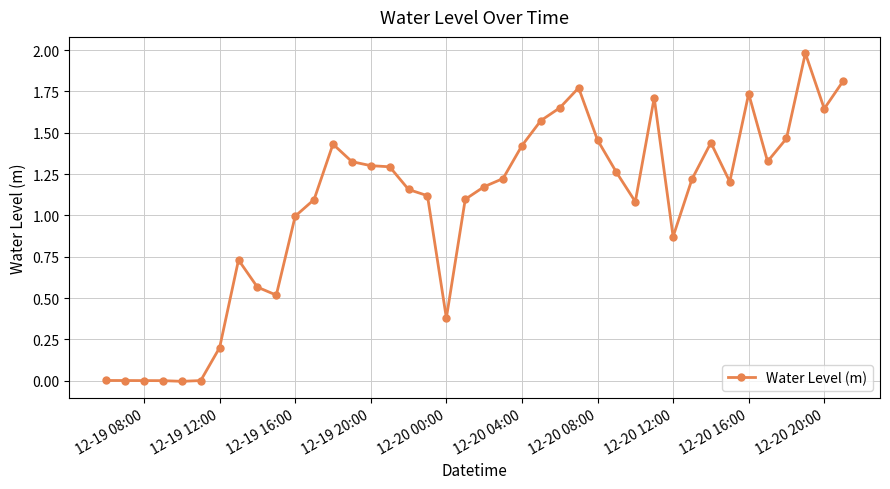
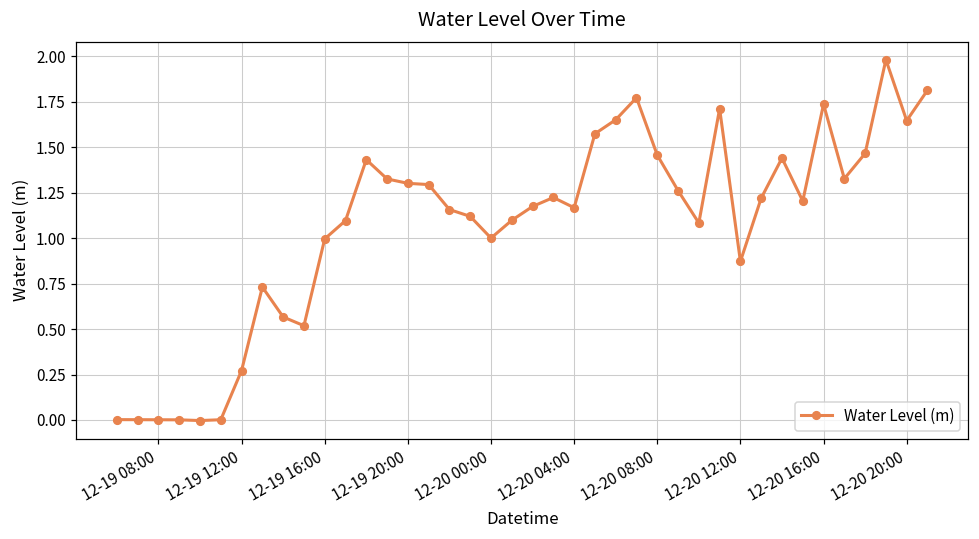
  {
    "12-19 08:00": 0.00,
-   "12-19 12:00": 0.20,
+   "12-19 12:00": 0.27,
    "12-19 16:00": 1.00,
    "12-19 20:00": 1.30,
-   "12-20 00:00": 0.38,
-   "12-20 04:00": 1.42,
+   "12-20 00:00": 1.00,
+   "12-20 04:00": 1.17,
    "12-20 08:00": 1.46,
    "12-20 12:00": 0.87,
    "12-20 16:00": 1.74,
    "12-20 20:00": 1.65
  }
